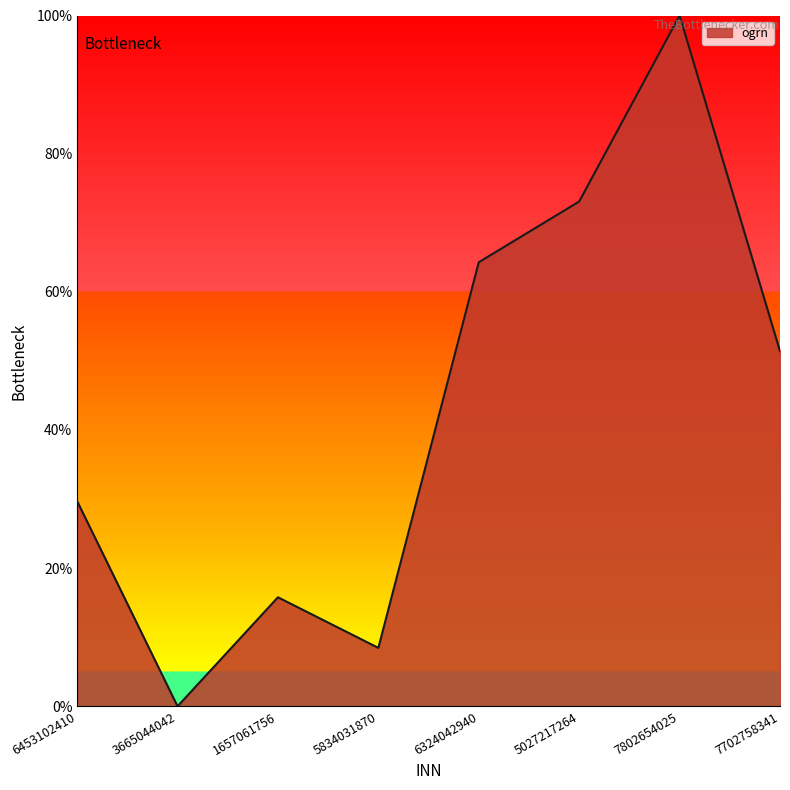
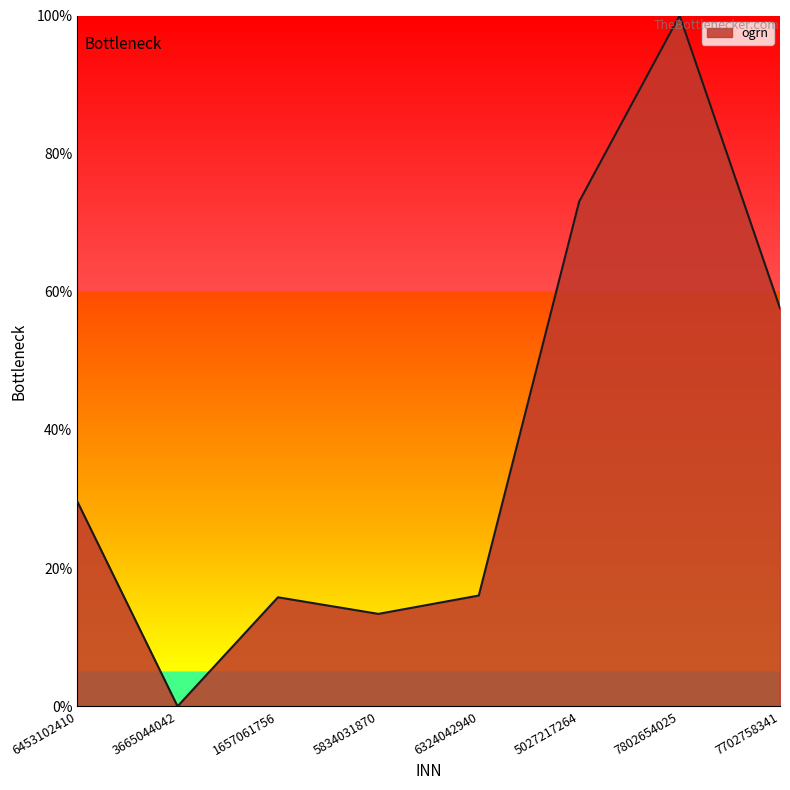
  {
    "6453102410": "30%",
    "3665044042": "0%",
    "1657061756": "16%",
-   "5834031870": "8%",
-   "6324042940": "64%",
+   "5834031870": "13%",
+   "6324042940": "16%",
    "5027217264": "73%",
    "7802654025": "100%",
-   "7702758341": "51%"
+   "7702758341": "58%"
  }
